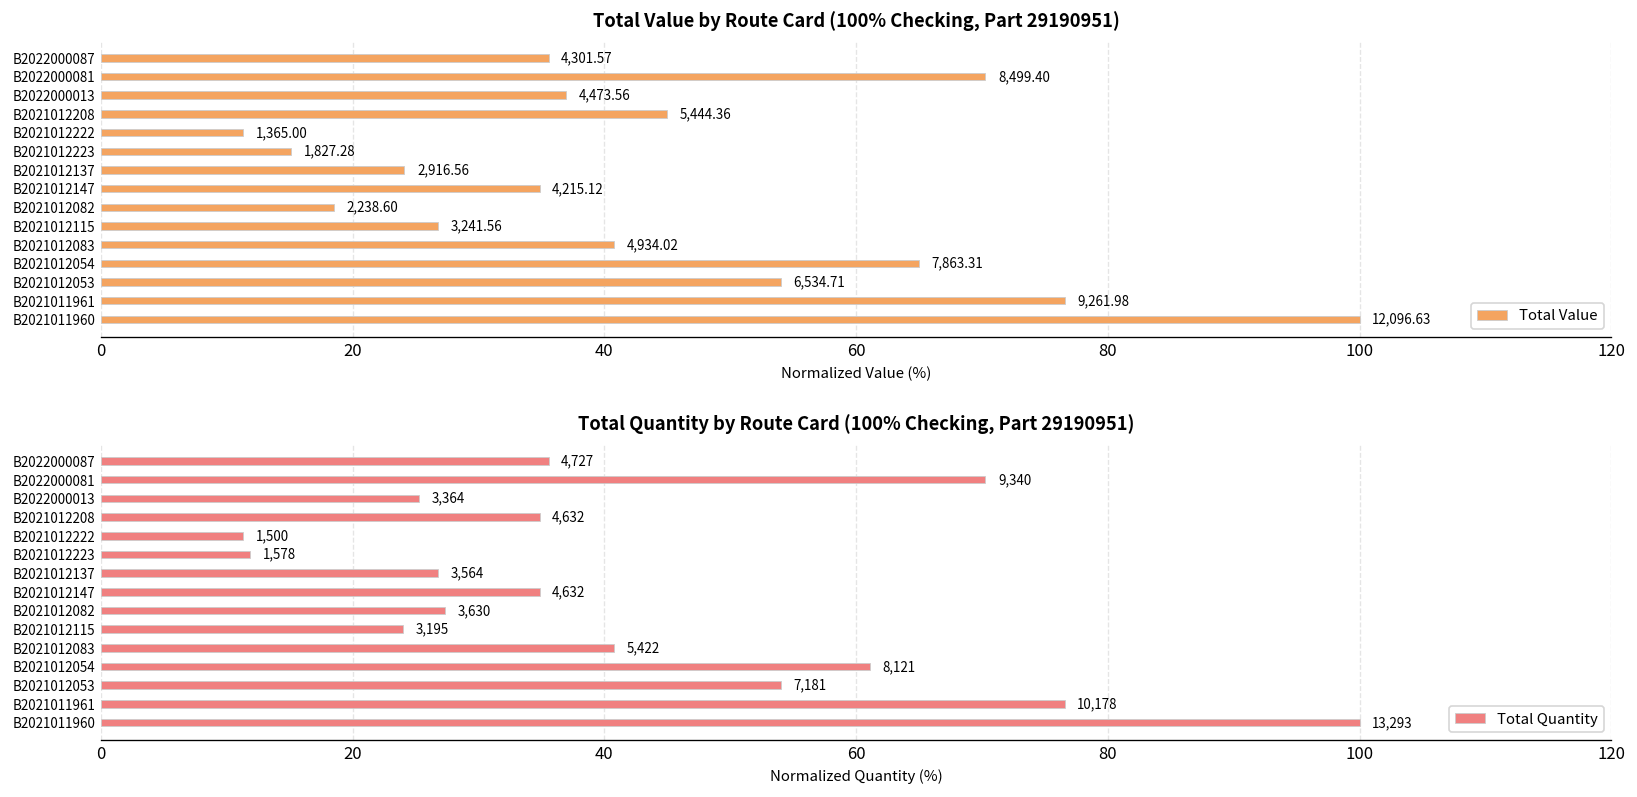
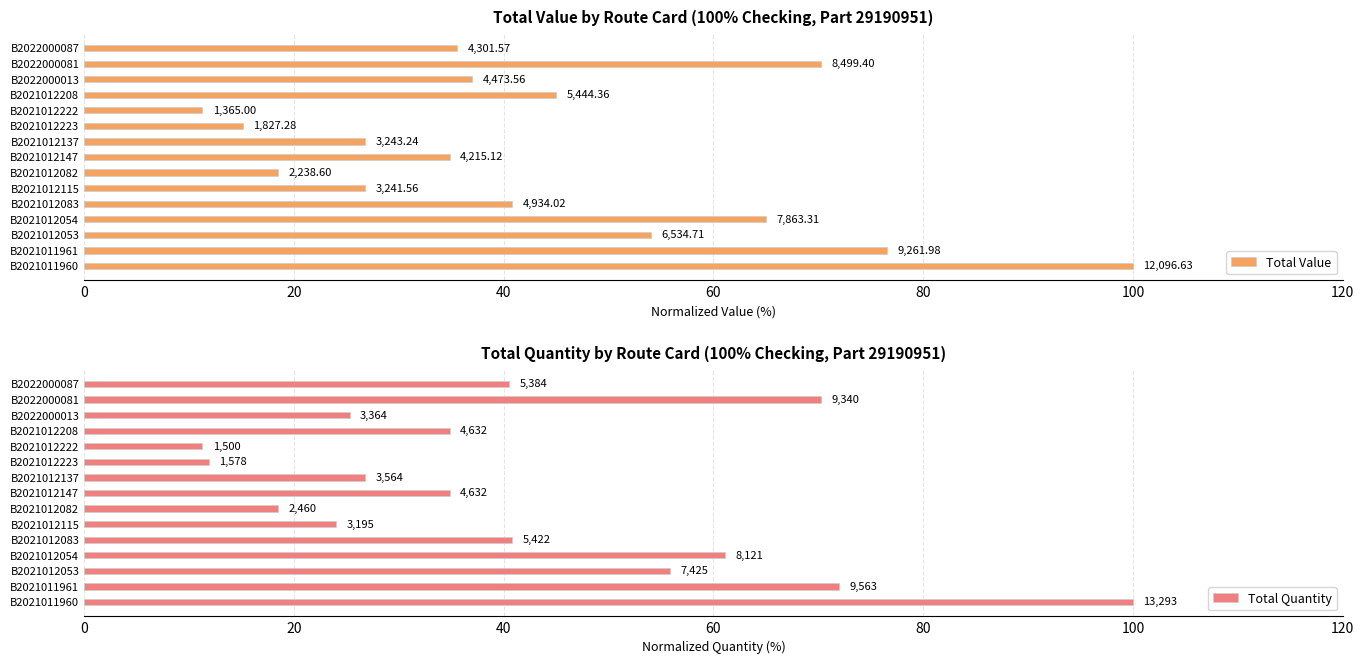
  {
    "Total Value by Route Card (100% Checking, Part 29190951)": {
-     "B2021012137": "2,916.56"
+     "B2021012137": "3,243.24"
    },
    "Total Quantity by Route Card (100% Checking, Part 29190951)": {
-     "B2022000087": "4,727",
-     "B2021012082": "3,630",
-     "B2021012053": "7,181",
-     "B2021011961": "10,178"
+     "B2022000087": "5,384",
+     "B2021012082": "2,460",
+     "B2021012053": "7,425",
+     "B2021011961": "9,563"
    }
  }
